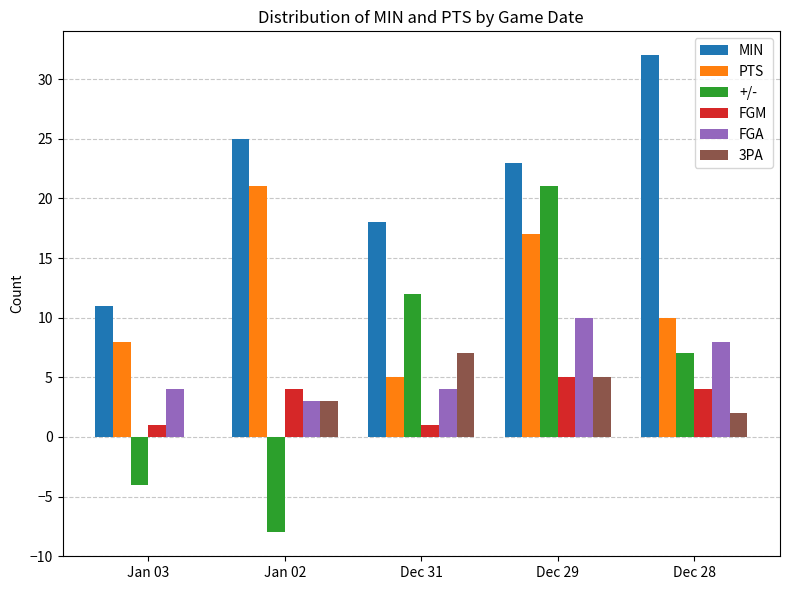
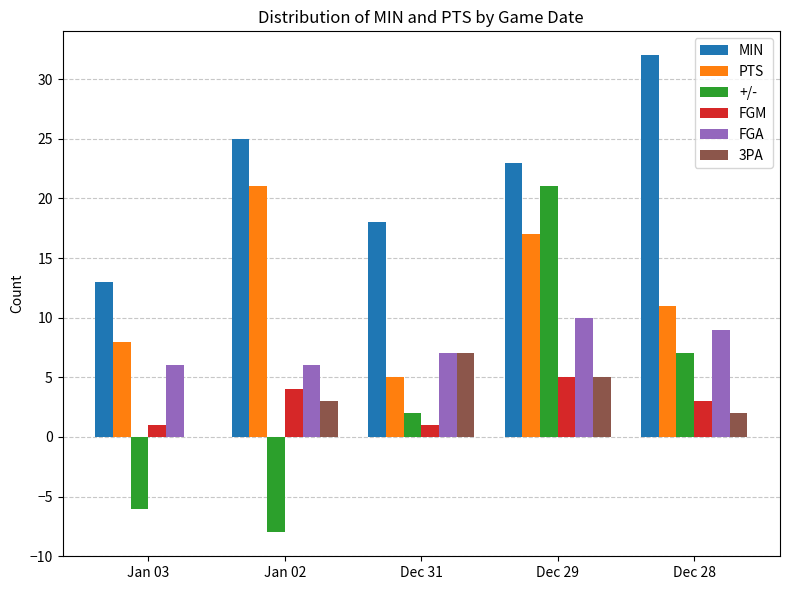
  {
    "MIN": {
-     "Jan 03": 11,
+     "Jan 03": 13,
      "Jan 02": 25,
      "Dec 31": 18,
      "Dec 29": 23,
      "Dec 28": 32
    },
    "PTS": {
      "Jan 03": 8,
      "Jan 02": 21,
      "Dec 31": 5,
      "Dec 29": 17,
-     "Dec 28": 10
+     "Dec 28": 11
    },
    "+/-": {
-     "Jan 03": -4,
+     "Jan 03": -6,
      "Jan 02": -8,
-     "Dec 31": 12,
+     "Dec 31": 2,
      "Dec 29": 21,
      "Dec 28": 7
    },
    "FGM": {
      "Jan 03": 1,
      "Jan 02": 4,
      "Dec 31": 1,
      "Dec 29": 5,
-     "Dec 28": 4
+     "Dec 28": 3
    },
    "FGA": {
-     "Jan 03": 4,
-     "Jan 02": 3,
-     "Dec 31": 4,
+     "Jan 03": 6,
+     "Jan 02": 6,
+     "Dec 31": 7,
      "Dec 29": 10,
-     "Dec 28": 8
+     "Dec 28": 9
    },
    "3PA": {
      "Jan 03": 0,
      "Jan 02": 3,
      "Dec 31": 7,
      "Dec 29": 5,
      "Dec 28": 2
    }
  }
